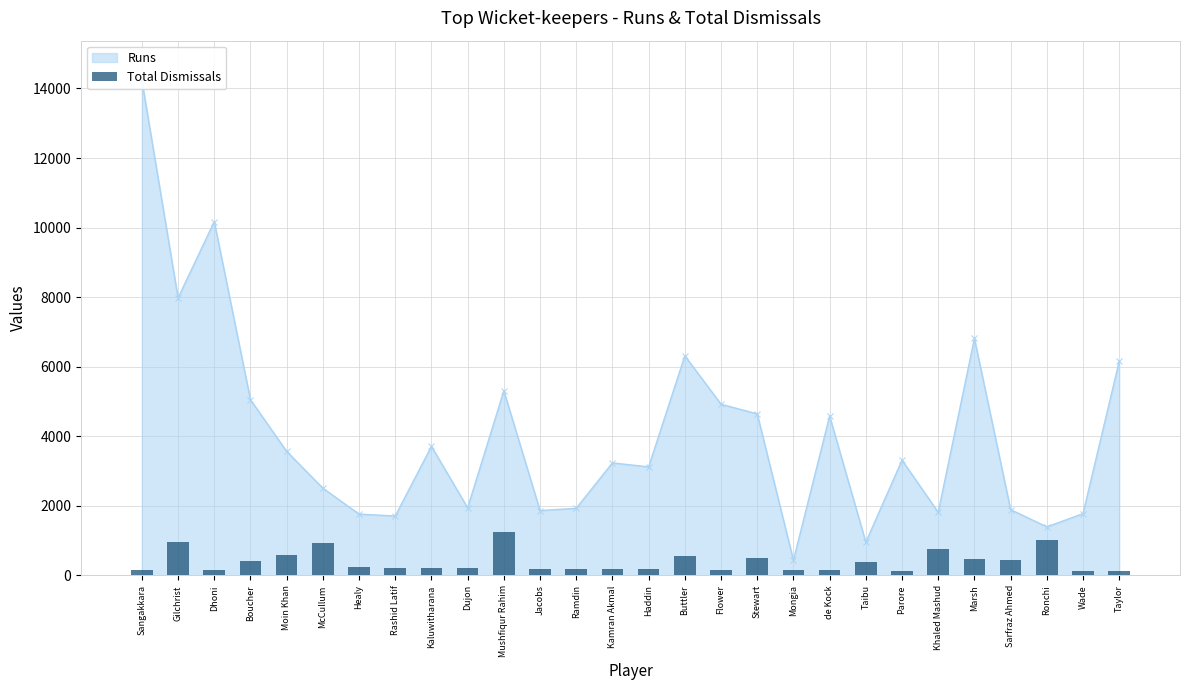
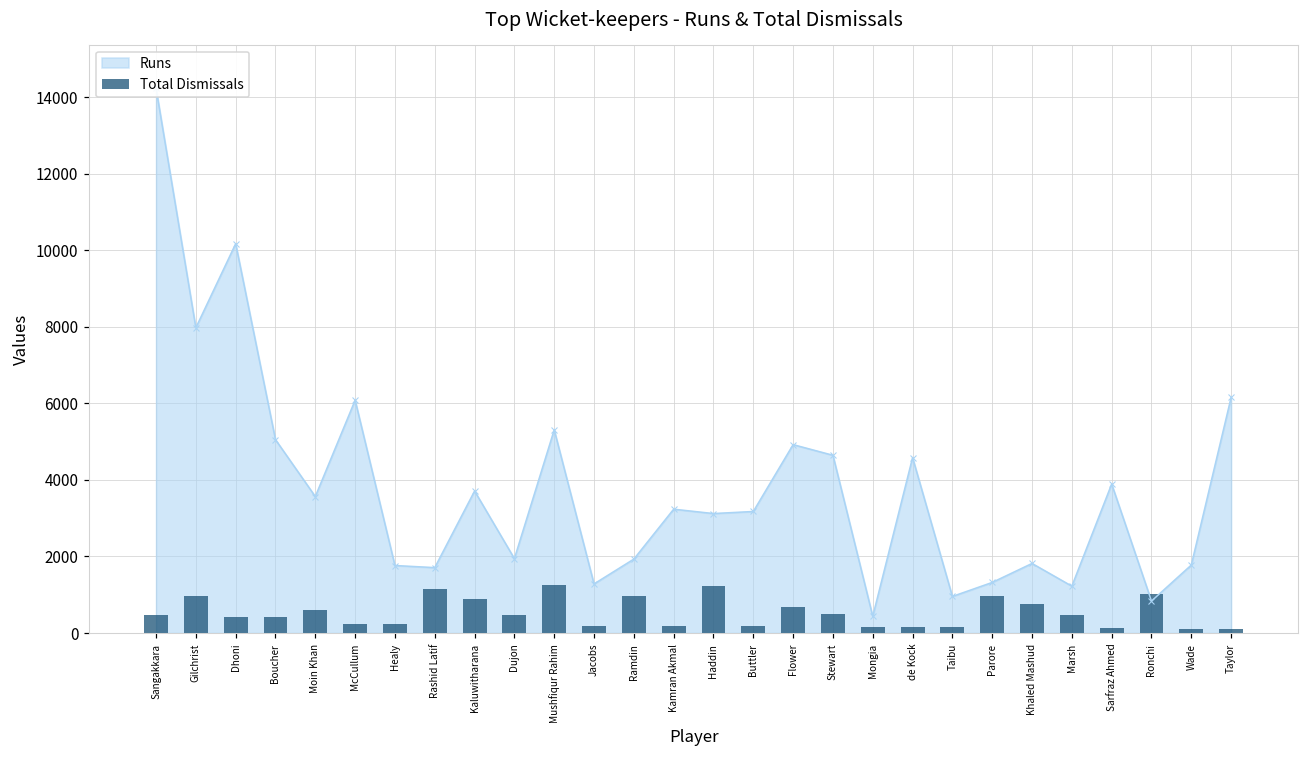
  {
    "Total Dismissals": {
-     "Sangakkara": 200,
+     "Sangakkara": 500,
      "Gilchrist": 1000,
-     "Dhoni": 200,
+     "Dhoni": 400,
      "Boucher": 400,
      "Moin Khan": 600,
-     "McCullum": 900,
+     "McCullum": 200,
      "Healy": 200,
-     "Rashid Latif": 200,
-     "Kaluwitharana": 200,
-     "Dujon": 200,
+     "Rashid Latif": 1200,
+     "Kaluwitharana": 900,
+     "Dujon": 500,
      "Mushfiqur Rahim": 1300,
      "Jacobs": 200,
-     "Ramdin": 200,
+     "Ramdin": 1000,
      "Kamran Akmal": 200,
-     "Haddin": 200,
-     "Buttler": 600,
-     "Flower": 200,
+     "Haddin": 1200,
+     "Buttler": 200,
+     "Flower": 700,
      "Stewart": 500,
      "Mongia": 200,
      "de Kock": 100,
-     "Taibu": 400,
-     "Parore": 100,
+     "Taibu": 100,
+     "Parore": 1000,
      "Khaled Mashud": 800,
      "Marsh": 500,
-     "Sarfraz Ahmed": 400,
+     "Sarfraz Ahmed": 100,
      "Ronchi": 1000,
      "Wade": 100,
      "Taylor": 100
    },
    "Runs": {
      "Gilchrist": 8000,
      "Dhoni": 10200,
      "Boucher": 5100,
      "Moin Khan": 3600,
-     "McCullum": 2500,
+     "McCullum": 6100,
      "Healy": 1800,
      "Rashid Latif": 1700,
      "Kaluwitharana": 3700,
      "Dujon": 1900,
      "Mushfiqur Rahim": 5300,
-     "Jacobs": 1900,
+     "Jacobs": 1300,
      "Ramdin": 1900,
      "Kamran Akmal": 3200,
      "Haddin": 3100,
-     "Buttler": 6300,
+     "Buttler": 3200,
      "Flower": 4900,
      "Stewart": 4600,
      "Mongia": 400,
      "de Kock": 4600,
      "Taibu": 1000,
-     "Parore": 3300,
+     "Parore": 1300,
      "Khaled Mashud": 1800,
-     "Marsh": 6800,
-     "Sarfraz Ahmed": 1900,
-     "Ronchi": 1400,
+     "Marsh": 1200,
+     "Sarfraz Ahmed": 3900,
+     "Ronchi": 800,
      "Wade": 1800,
      "Taylor": 6200
    }
  }
